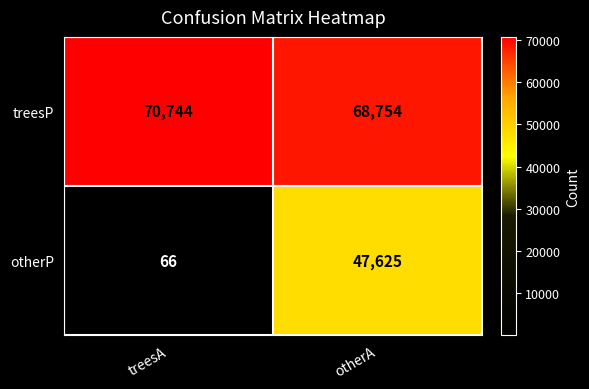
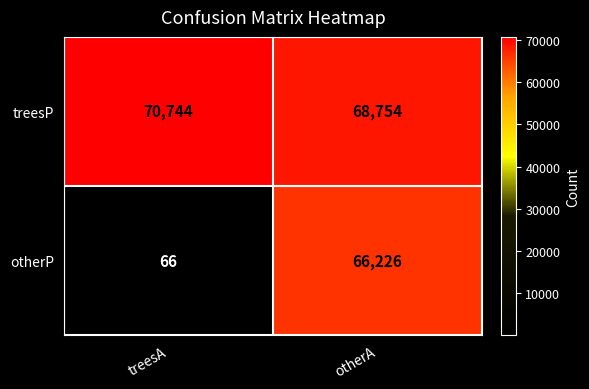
  {
    "treesP": {
      "treesA": "70,744",
      "otherA": "68,754"
    },
    "otherP": {
      "treesA": "66",
-     "otherA": "47,625"
+     "otherA": "66,226"
    }
  }
